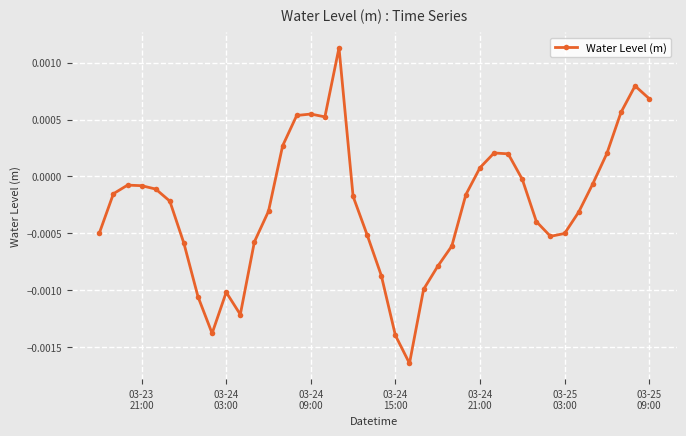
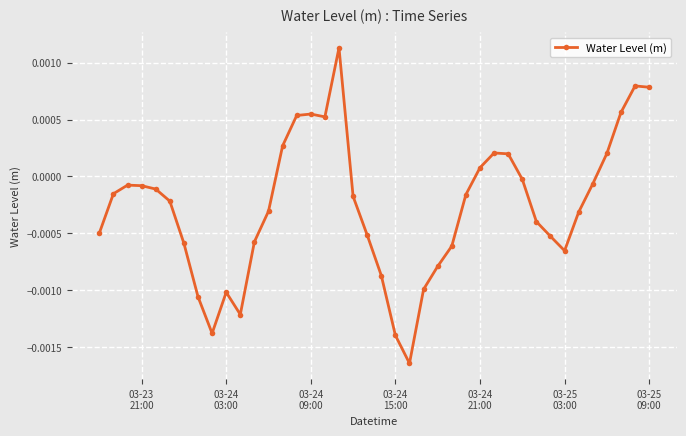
  {
    "03-23 21:00": -0.00008,
    "03-24 03:00": -0.00102,
    "03-24 09:00": 0.00055,
    "03-24 15:00": -0.00140,
    "03-24 21:00": 0.00008,
-   "03-25 03:00": -0.00050,
-   "03-25 09:00": 0.00068
+   "03-25 03:00": -0.00065,
+   "03-25 09:00": 0.00078
  }
